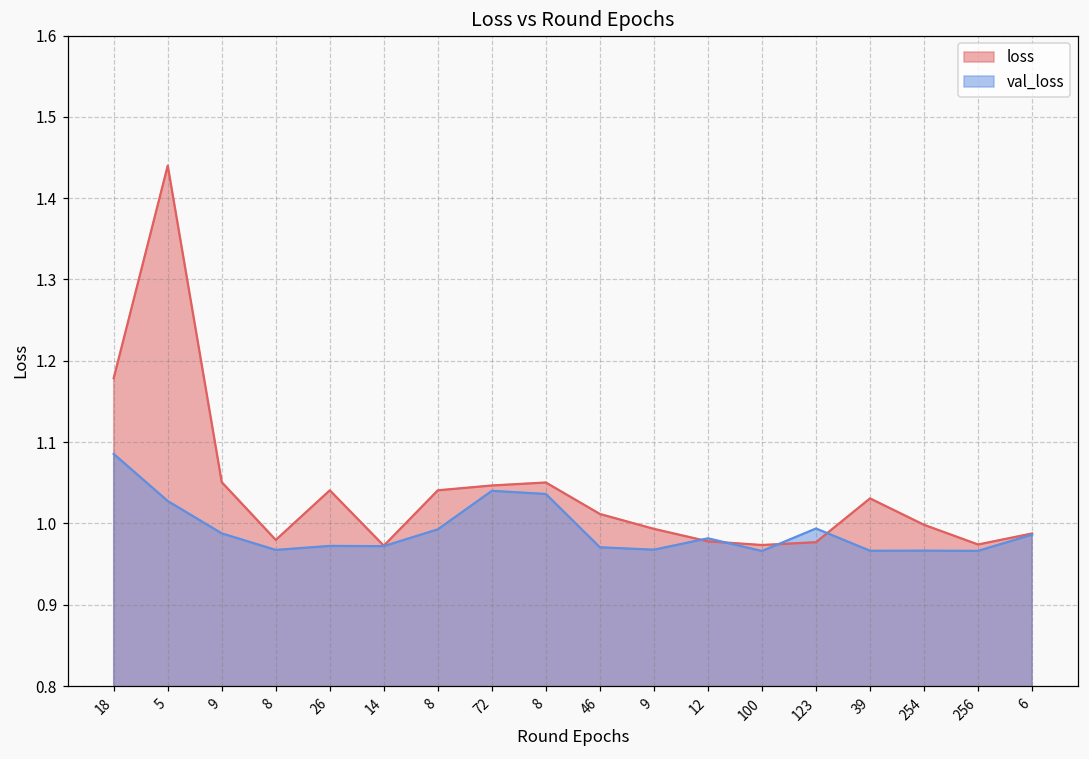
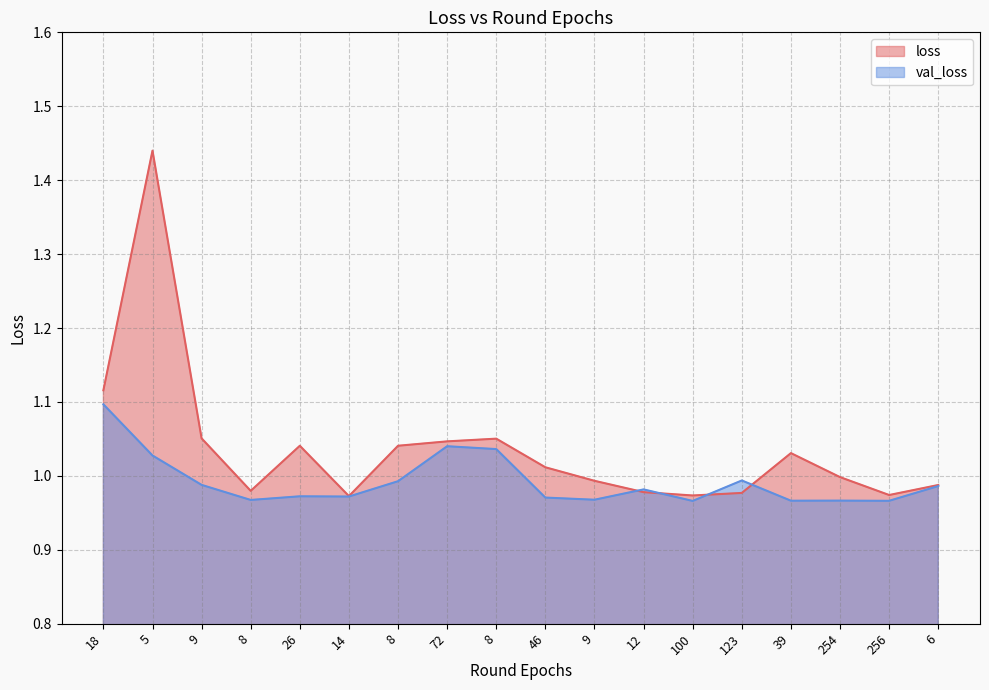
  {
    "loss": {
-     "18": 1.18,
+     "18": 1.12,
      "5": 1.44,
      "26": 1.04,
      "72": 1.05,
      "46": 1.01,
      "12": 0.98,
      "100": 0.97,
      "123": 0.98,
      "39": 1.03,
      "254": 1.00,
      "256": 0.97
    },
    "val_loss": {
-     "18": 1.09,
+     "18": 1.10,
      "5": 1.03,
      "26": 0.97,
      "72": 1.04,
      "46": 0.97,
      "12": 0.98,
      "100": 0.97,
      "123": 0.99,
      "39": 0.97,
      "254": 0.97,
      "256": 0.97
    }
  }
